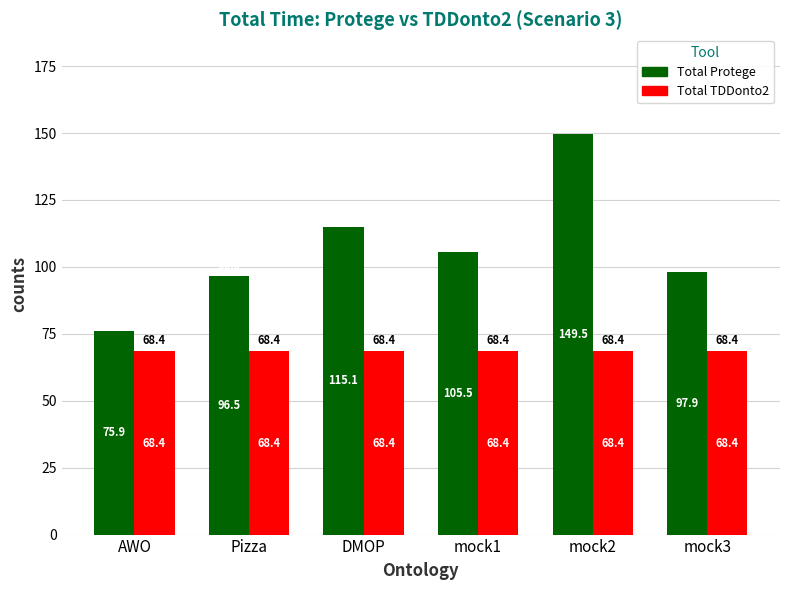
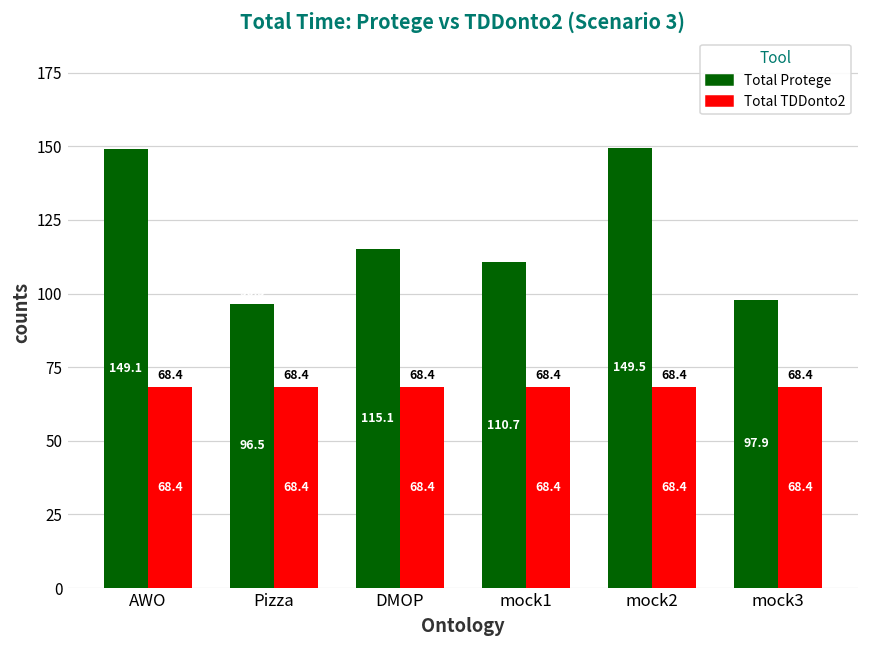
  {
    "Total Protege": {
-     "AWO": 75.9,
+     "AWO": 149.1,
      "Pizza": 96.5,
      "DMOP": 115.1,
-     "mock1": 105.5,
+     "mock1": 110.7,
      "mock2": 149.5,
      "mock3": 97.9
    },
    "Total TDDonto2": {
      "AWO": 68.4,
      "Pizza": 68.4,
      "DMOP": 68.4,
      "mock1": 68.4,
      "mock2": 68.4,
      "mock3": 68.4
    }
  }
